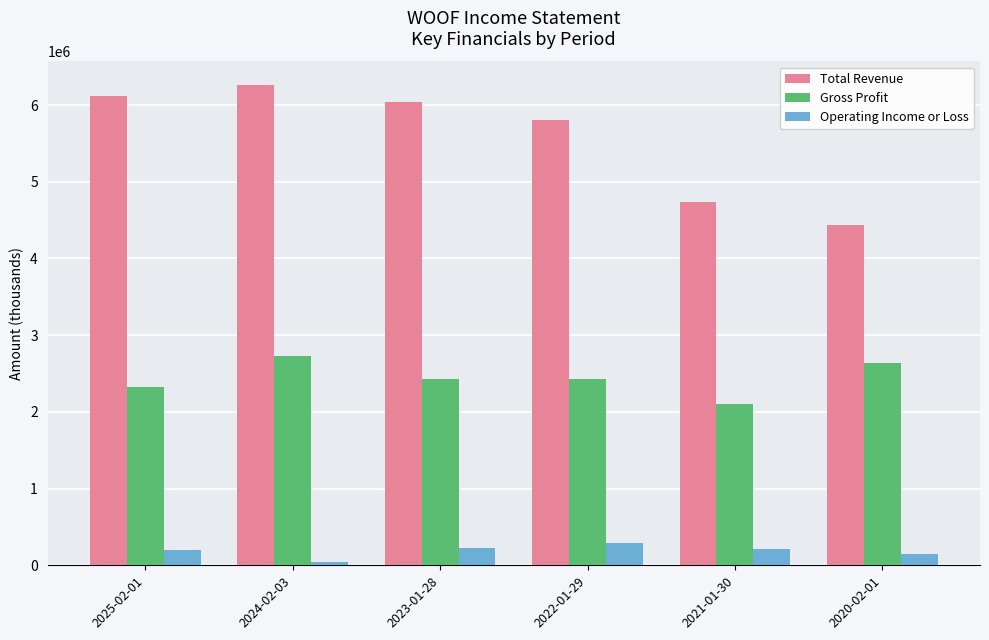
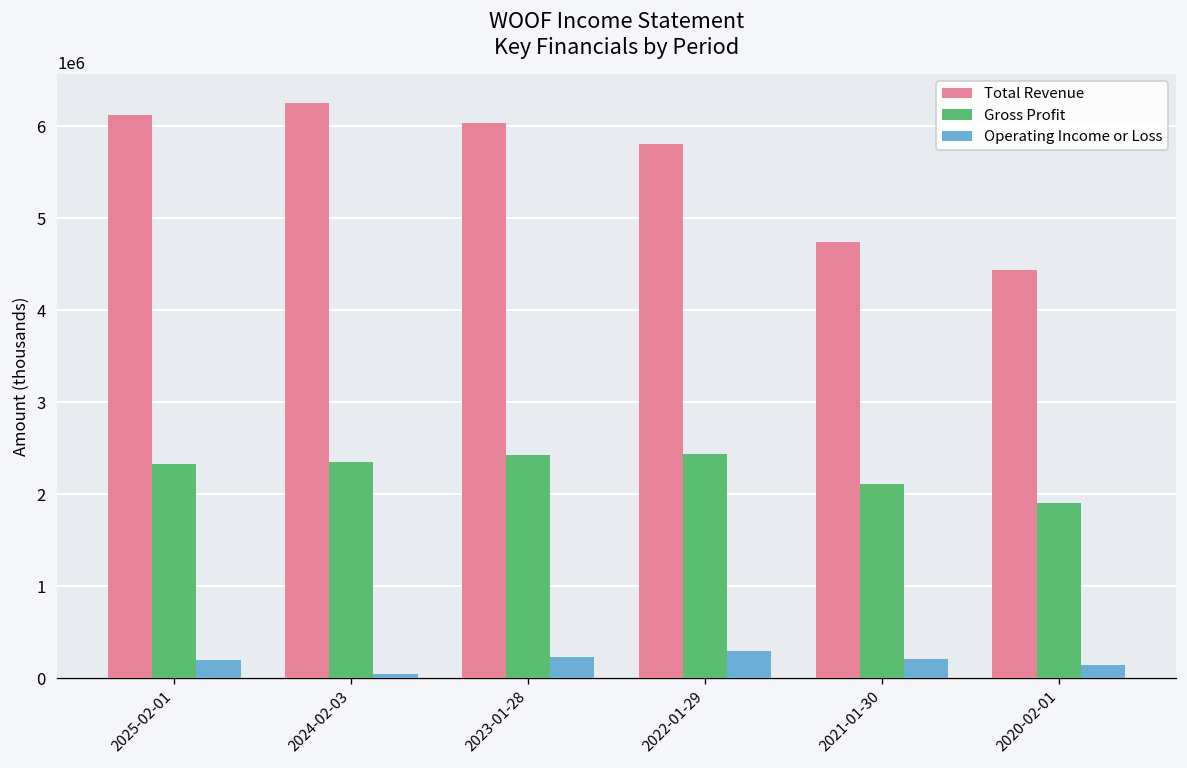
  {
    "Total Revenue": {
      "2025-02-01": 6100000,
      "2024-02-03": 6300000,
      "2023-01-28": 6000000,
      "2022-01-29": 5800000,
      "2021-01-30": 4700000,
      "2020-02-01": 4400000
    },
    "Gross Profit": {
      "2025-02-01": 2300000,
-     "2024-02-03": 2700000,
+     "2024-02-03": 2400000,
      "2023-01-28": 2400000,
      "2022-01-29": 2400000,
      "2021-01-30": 2100000,
-     "2020-02-01": 2600000
+     "2020-02-01": 1900000
    },
    "Operating Income or Loss": {
      "2025-02-01": 200000,
      "2024-02-03": 0,
      "2023-01-28": 200000,
      "2022-01-29": 300000,
      "2021-01-30": 200000,
      "2020-02-01": 100000
    }
  }
